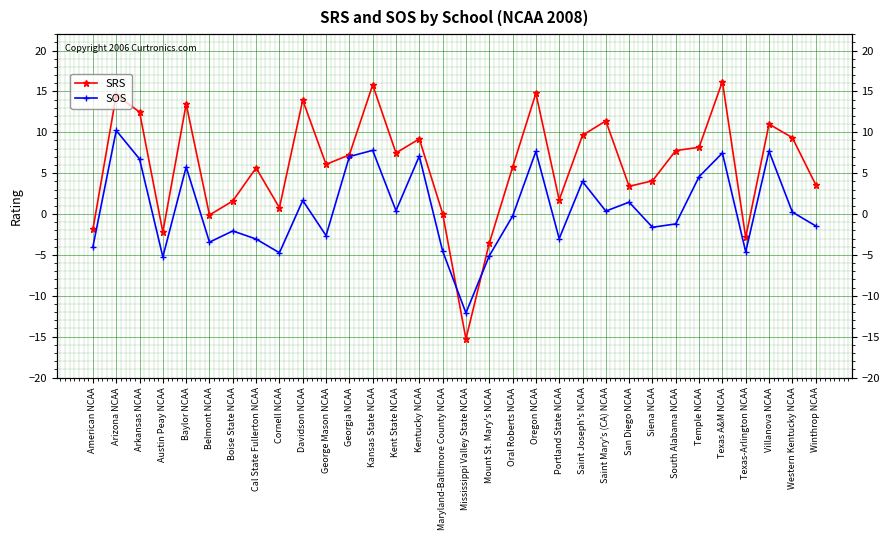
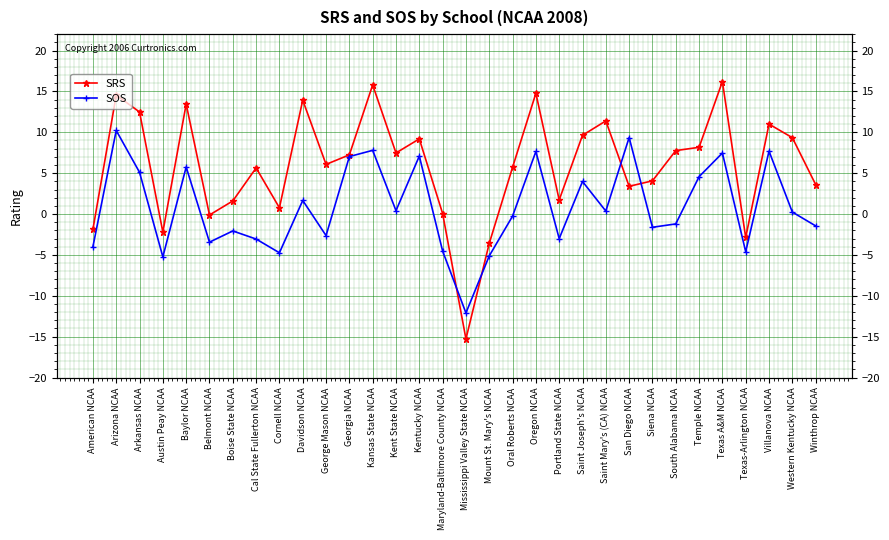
  {
    "SRS": {
      "American NCAA": -2,
      "Arkansas NCAA": 12,
      "Austin Peay NCAA": -2,
      "Baylor NCAA": 13,
      "Belmont NCAA": 0,
      "Boise State NCAA": 2,
      "Cal State Fullerton NCAA": 6,
      "Cornell NCAA": 1,
      "Davidson NCAA": 14,
      "George Mason NCAA": 6,
      "Kansas State NCAA": 16,
      "Kent State NCAA": 7,
      "Kentucky NCAA": 9,
      "Maryland-Baltimore County NCAA": 0,
      "Mississippi Valley State NCAA": -15,
      "Mount St. Mary's NCAA": -4,
      "Oral Roberts NCAA": 6,
      "Oregon NCAA": 15,
      "Portland State NCAA": 2,
      "Saint Joseph's NCAA": 10,
      "Saint Mary's (CA) NCAA": 11,
      "San Diego NCAA": 3,
      "Siena NCAA": 4,
      "South Alabama NCAA": 8,
      "Temple NCAA": 8,
      "Texas A&M NCAA": 16,
      "Texas-Arlington NCAA": -3,
      "Villanova NCAA": 11,
      "Western Kentucky NCAA": 9,
      "Winthrop NCAA": 4
    },
    "SOS": {
      "American NCAA": -4,
      "Arizona NCAA": 10,
-     "Arkansas NCAA": 7,
+     "Arkansas NCAA": 5,
      "Austin Peay NCAA": -5,
      "Baylor NCAA": 6,
      "Belmont NCAA": -3,
      "Boise State NCAA": -2,
      "Cal State Fullerton NCAA": -3,
      "Cornell NCAA": -5,
      "Davidson NCAA": 2,
      "George Mason NCAA": -3,
      "Kansas State NCAA": 8,
      "Kent State NCAA": 0,
      "Kentucky NCAA": 7,
      "Maryland-Baltimore County NCAA": -5,
      "Mississippi Valley State NCAA": -12,
      "Mount St. Mary's NCAA": -5,
      "Oral Roberts NCAA": 0,
      "Oregon NCAA": 8,
      "Portland State NCAA": -3,
      "Saint Joseph's NCAA": 4,
      "Saint Mary's (CA) NCAA": 0,
-     "San Diego NCAA": 1,
+     "San Diego NCAA": 9,
      "Siena NCAA": -2,
      "South Alabama NCAA": -1,
      "Temple NCAA": 5,
      "Texas A&M NCAA": 7,
      "Texas-Arlington NCAA": -5,
      "Villanova NCAA": 8,
      "Western Kentucky NCAA": 0,
      "Winthrop NCAA": -1
    }
  }
